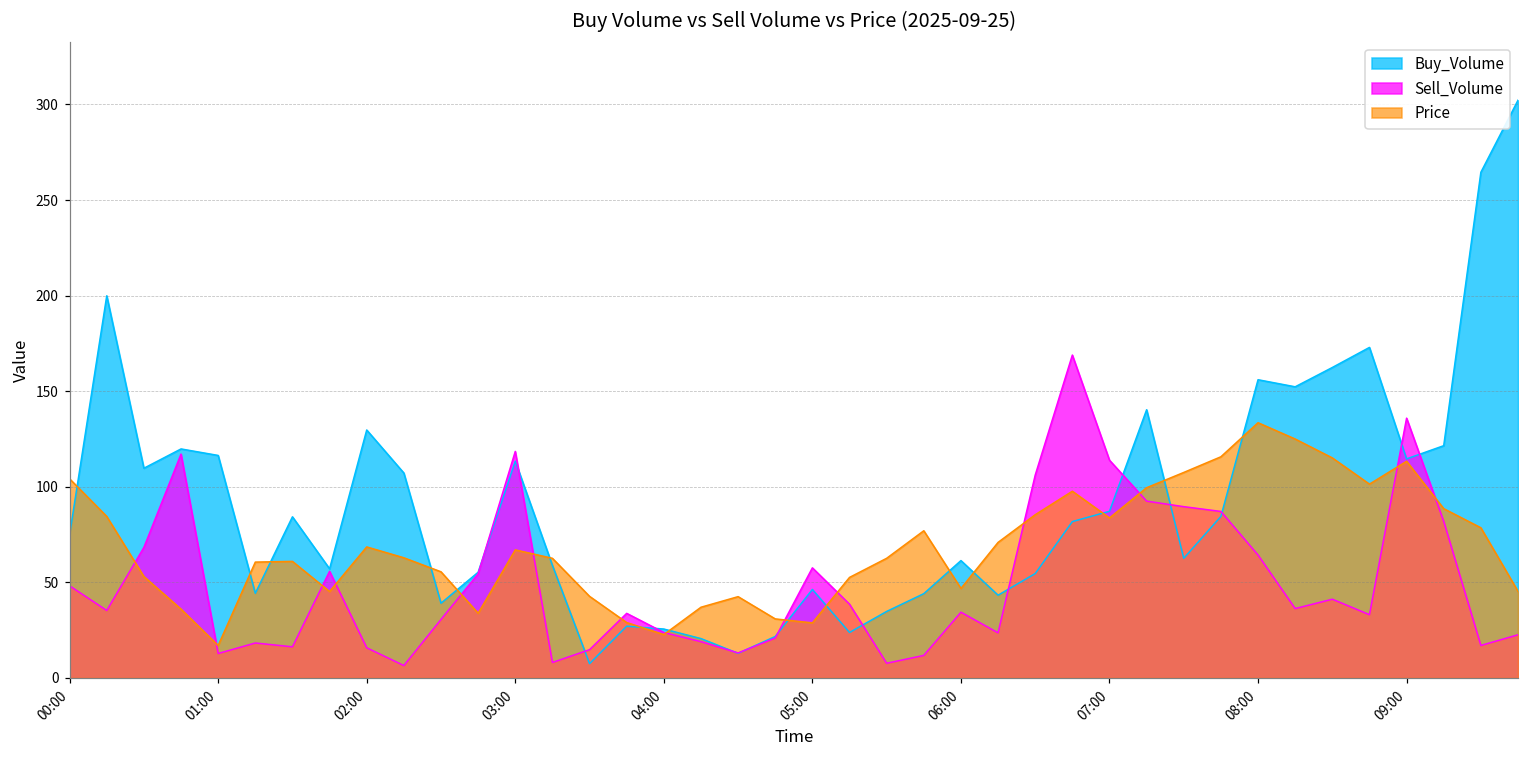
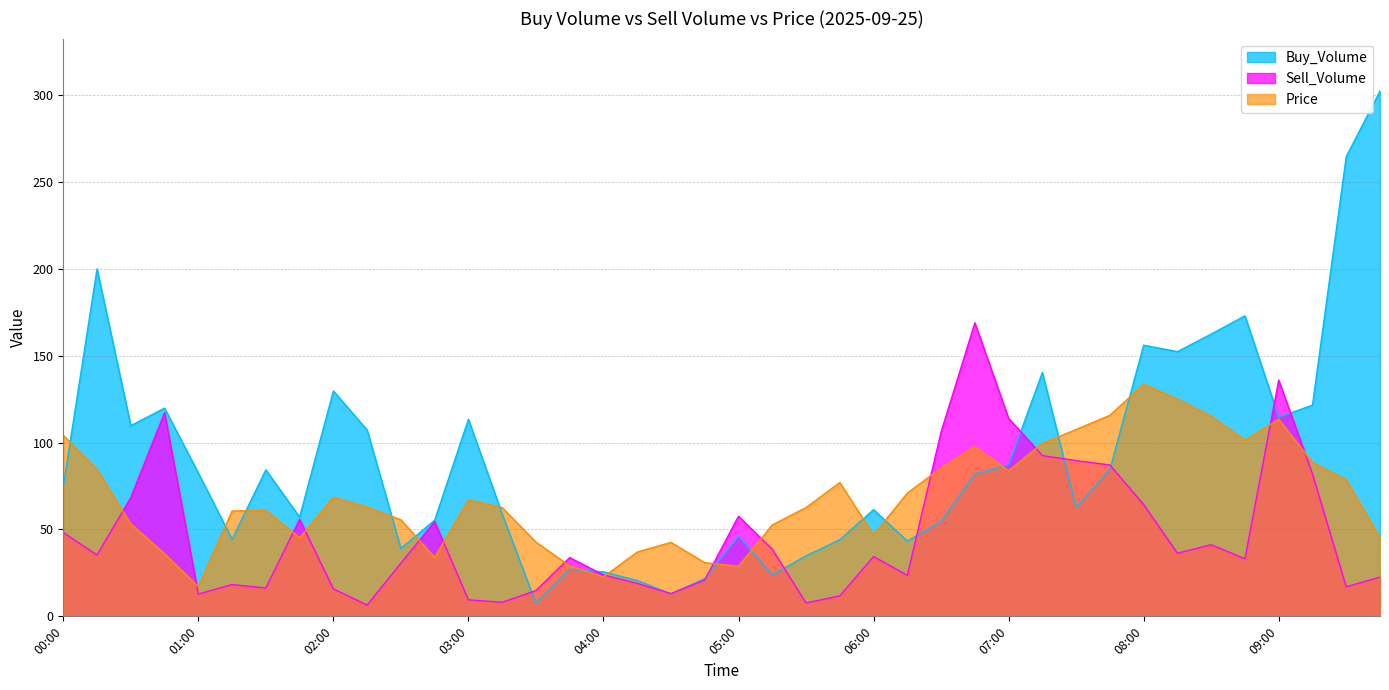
  {
    "Buy_Volume": {
      "00:00": 75,
-     "01:00": 116,
+     "01:00": 83,
      "02:00": 130,
      "03:00": 113,
      "04:00": 26,
      "05:00": 46,
      "06:00": 61,
      "07:00": 87,
      "08:00": 156
    },
    "Sell_Volume": {
      "00:00": 48,
      "01:00": 13,
      "02:00": 16,
-     "03:00": 119,
+     "03:00": 10,
      "05:00": 58,
      "06:00": 34,
      "07:00": 114,
      "08:00": 64,
      "09:00": 136
    },
    "Price": {
      "00:00": 104,
      "01:00": 17,
      "02:00": 69,
      "03:00": 67,
      "05:00": 29,
      "06:00": 47,
      "07:00": 84,
      "08:00": 134
    }
  }
